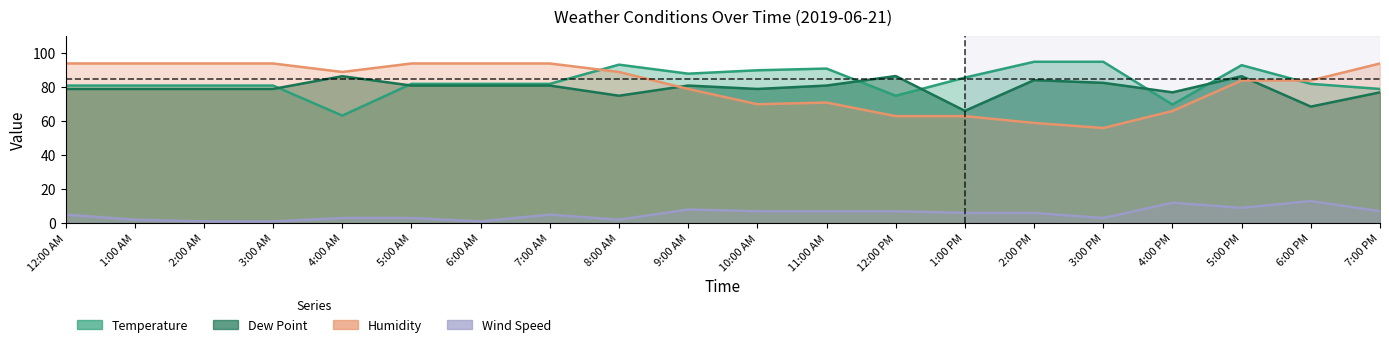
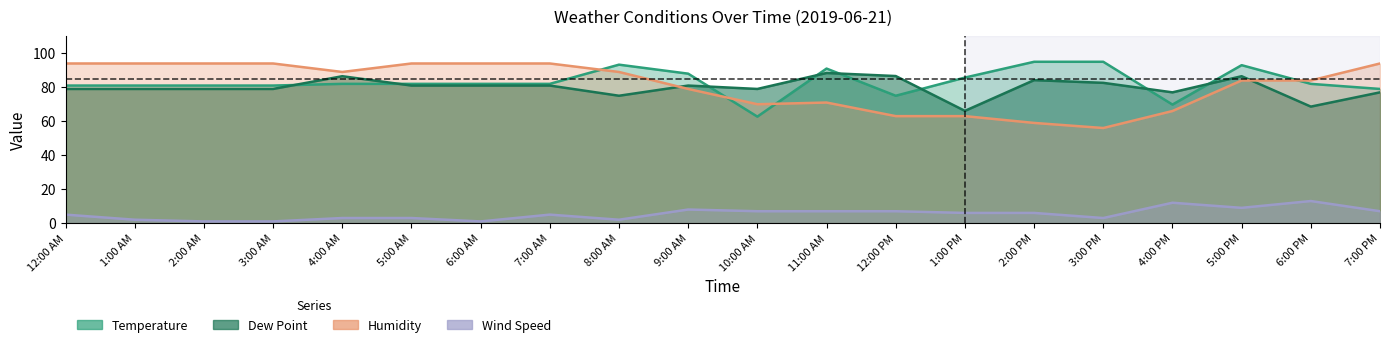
  {
    "Temperature": {
      "12:00 AM": 81,
      "1:00 AM": 81,
      "2:00 AM": 81,
      "3:00 AM": 81,
-     "4:00 AM": 63,
+     "4:00 AM": 82,
      "8:00 AM": 93,
      "9:00 AM": 88,
-     "10:00 AM": 90,
+     "10:00 AM": 63,
      "11:00 AM": 91,
      "12:00 PM": 75,
      "1:00 PM": 86,
      "2:00 PM": 95,
      "3:00 PM": 95,
      "4:00 PM": 70,
      "5:00 PM": 93,
      "6:00 PM": 82,
      "7:00 PM": 79
    },
    "Dew Point": {
      "12:00 AM": 79,
      "1:00 AM": 79,
      "2:00 AM": 79,
      "3:00 AM": 79,
      "4:00 AM": 87,
      "8:00 AM": 75,
      "9:00 AM": 81,
      "10:00 AM": 79,
-     "11:00 AM": 81,
+     "11:00 AM": 88,
      "12:00 PM": 87,
      "1:00 PM": 66,
      "2:00 PM": 84,
      "3:00 PM": 83,
      "4:00 PM": 77,
      "5:00 PM": 87,
      "6:00 PM": 69,
      "7:00 PM": 77
    }
  }
